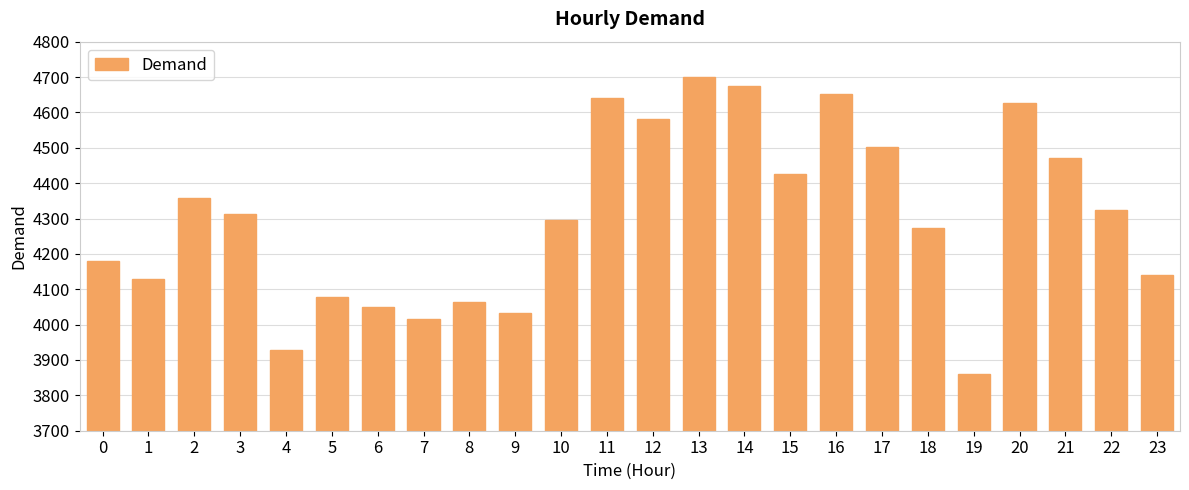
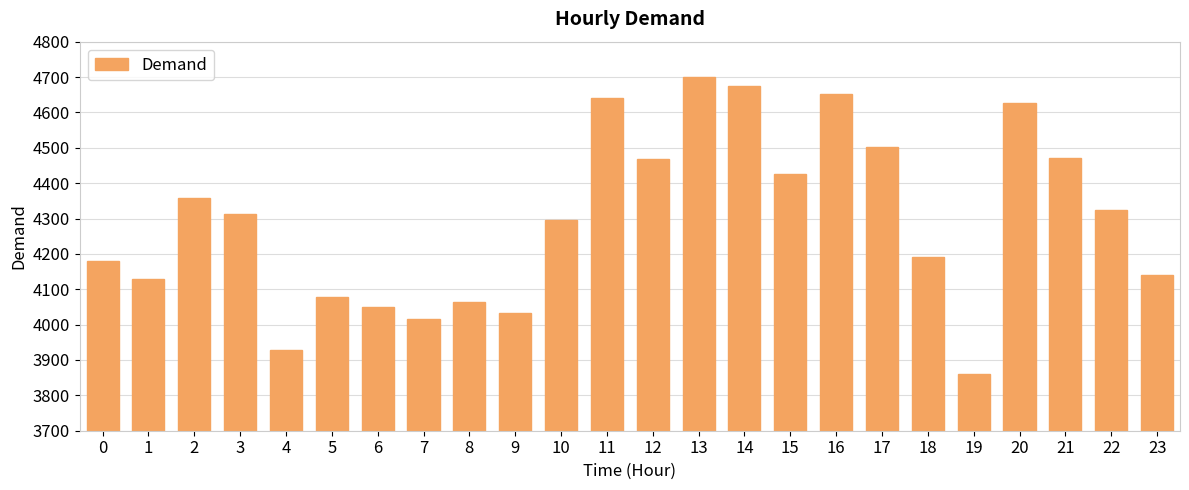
  {
    "0": 4180,
    "1": 4130,
    "2": 4360,
    "3": 4310,
    "4": 3930,
    "5": 4080,
    "6": 4050,
    "7": 4020,
    "8": 4060,
    "9": 4030,
    "10": 4300,
    "11": 4640,
-   "12": 4580,
+   "12": 4470,
    "13": 4700,
    "14": 4680,
    "15": 4430,
    "16": 4650,
    "17": 4500,
-   "18": 4270,
+   "18": 4190,
    "19": 3860,
    "20": 4630,
    "21": 4470,
    "22": 4320,
    "23": 4140
  }
